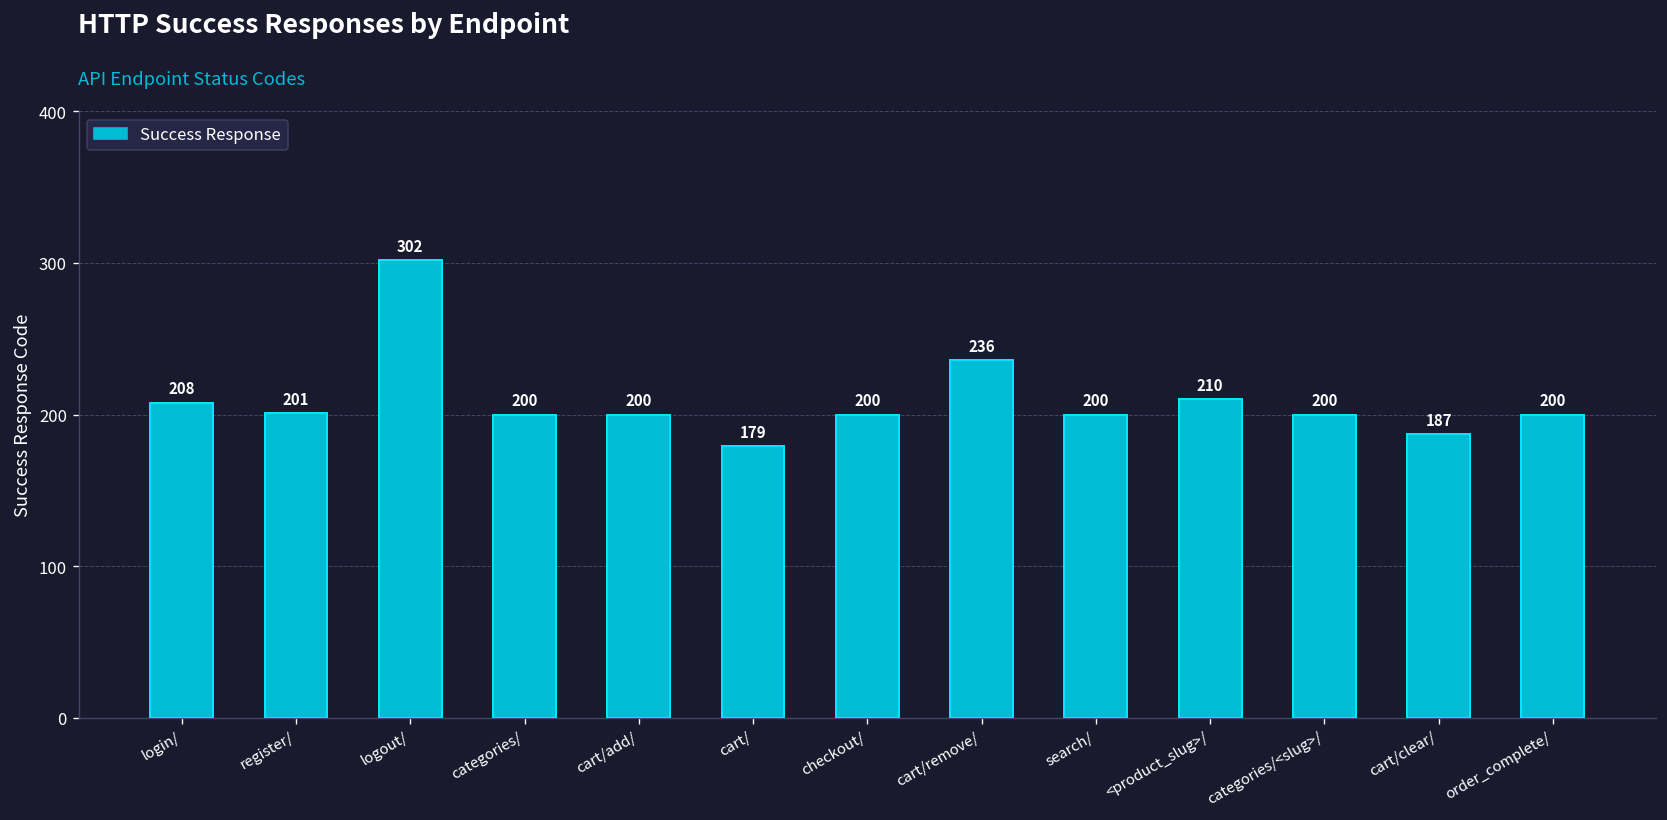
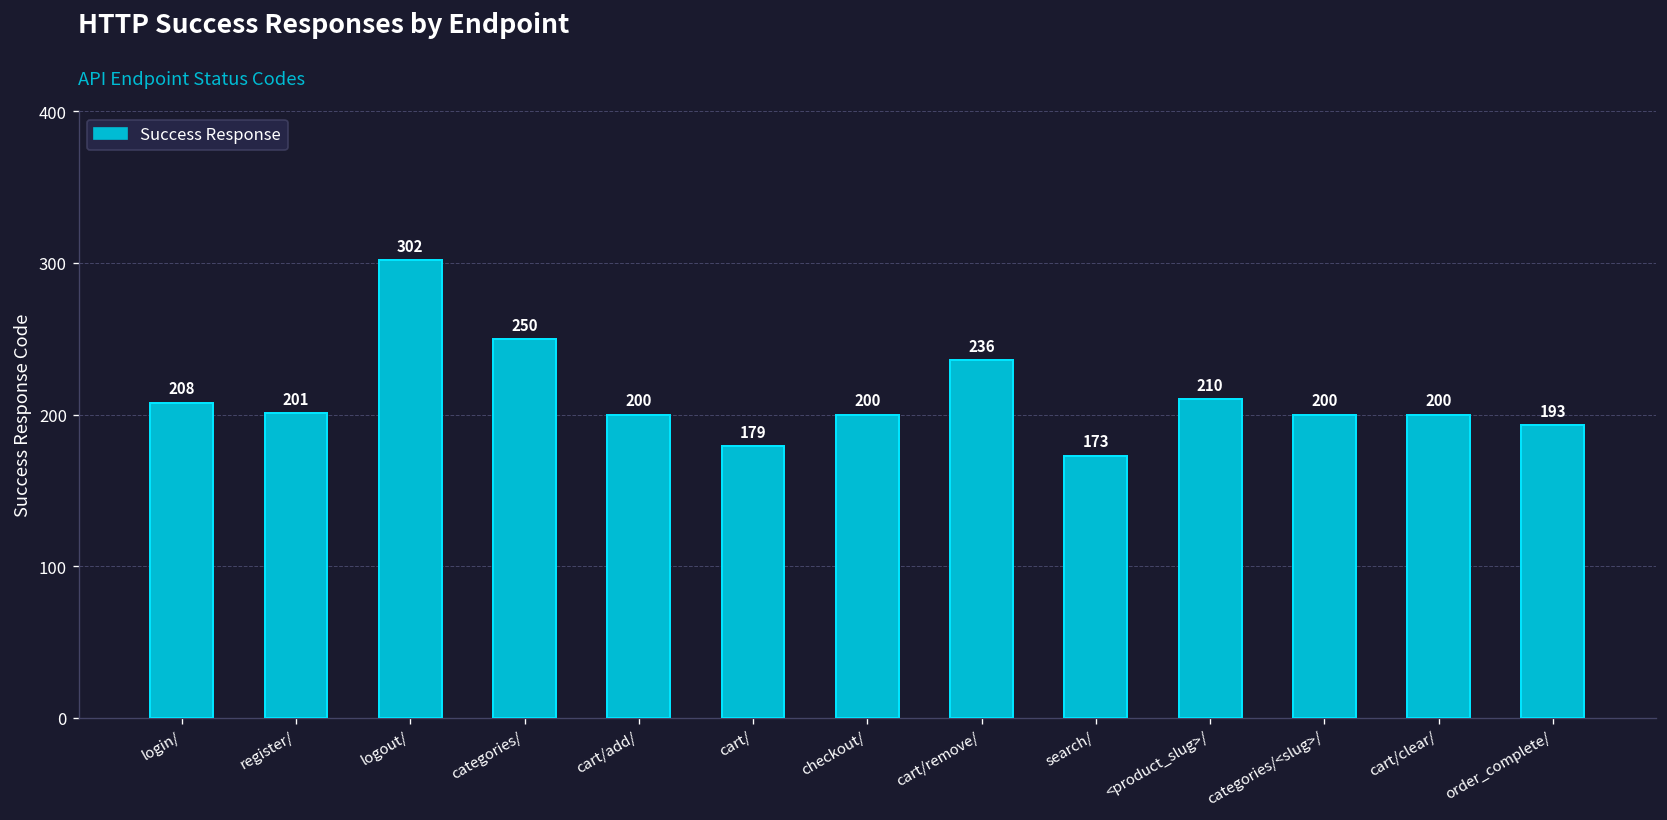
  {
    "login/": 208,
    "register/": 201,
    "logout/": 302,
-   "categories/": 200,
+   "categories/": 250,
    "cart/add/": 200,
    "cart/": 179,
    "checkout/": 200,
    "cart/remove/": 236,
-   "search/": 200,
+   "search/": 173,
    "<product_slug>/": 210,
    "categories/<slug>/": 200,
-   "cart/clear/": 187,
-   "order_complete/": 200
+   "cart/clear/": 200,
+   "order_complete/": 193
  }
